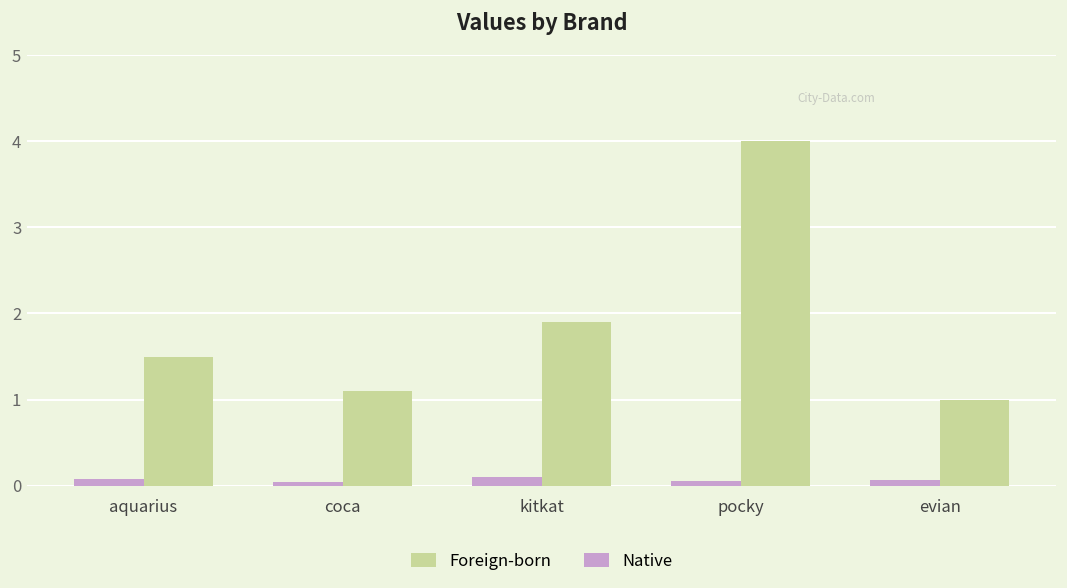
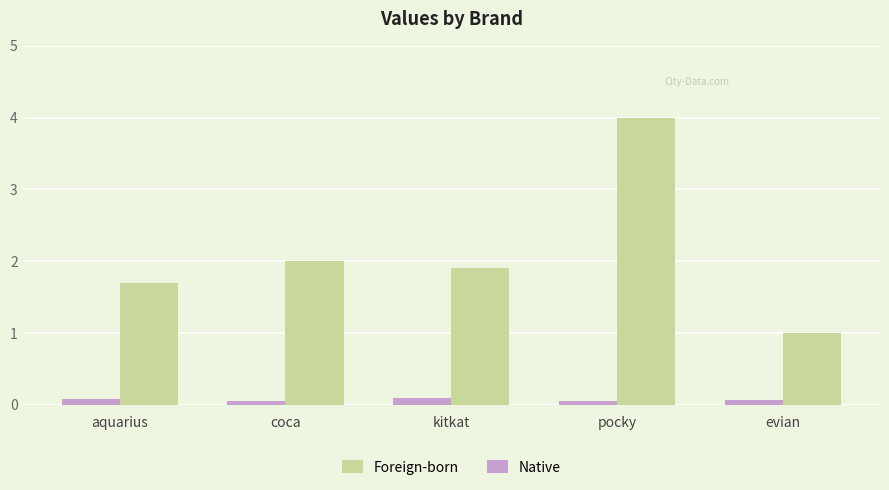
  {
    "Foreign-born": {
-     "aquarius": 1.5,
-     "coca": 1.1,
+     "aquarius": 1.7,
+     "coca": 2.0,
      "kitkat": 1.9,
      "pocky": 4.0,
      "evian": 1.0
    },
    "Native": {
      "aquarius": 0.1,
      "coca": 0.1,
      "kitkat": 0.1,
      "pocky": 0.1,
      "evian": 0.1
    }
  }
